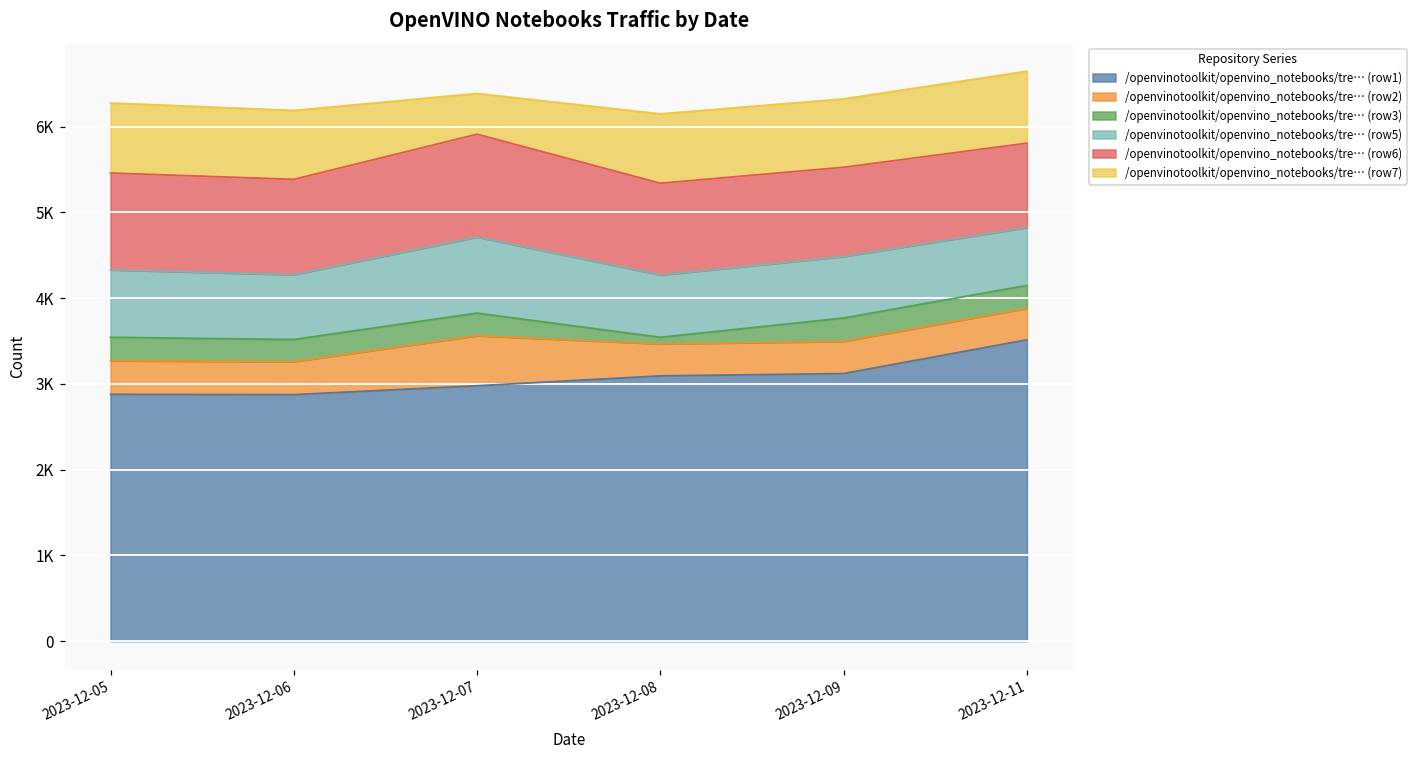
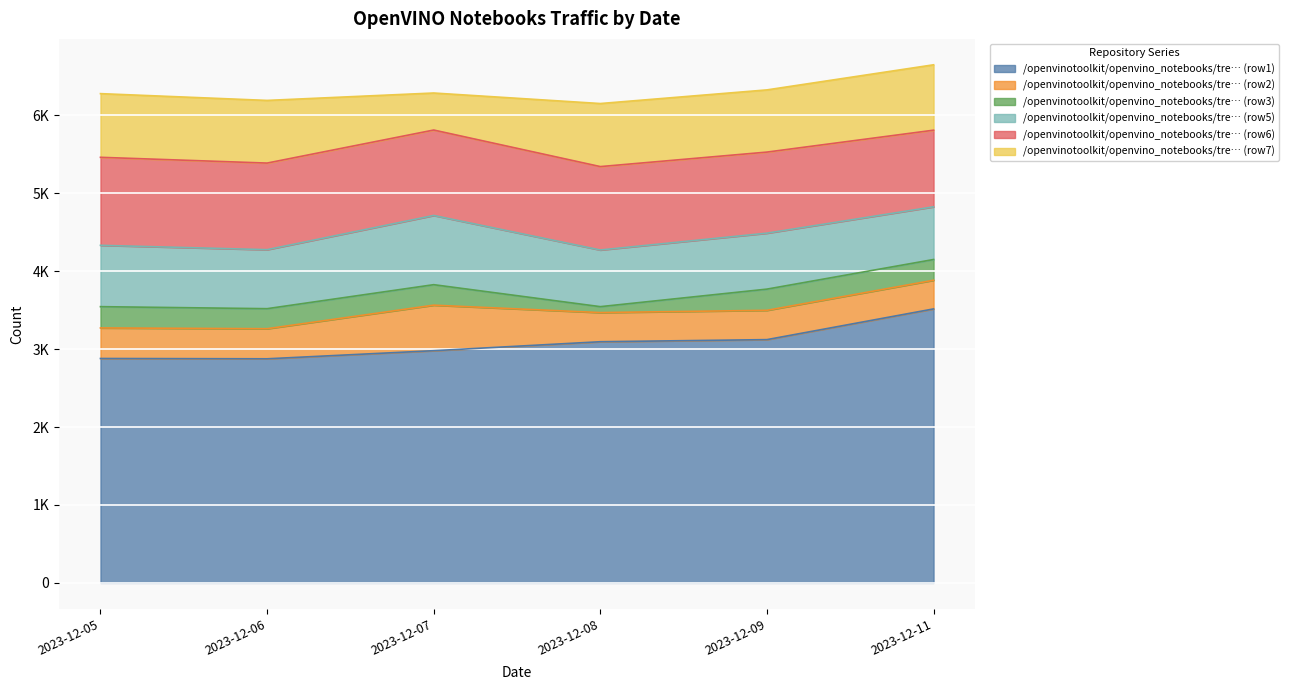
  {
    "/openvinotoolkit/openvino_notebooks/tre… (row1)": {
      "2023-12-05": 2900,
      "2023-12-06": 2900,
      "2023-12-07": 3000,
      "2023-12-08": 3100,
      "2023-12-09": 3100,
      "2023-12-11": 3500
    },
    "/openvinotoolkit/openvino_notebooks/tre… (row2)": {
      "2023-12-05": 400,
      "2023-12-06": 400,
      "2023-12-07": 600,
      "2023-12-08": 400,
      "2023-12-09": 400,
      "2023-12-11": 400
    },
    "/openvinotoolkit/openvino_notebooks/tre… (row3)": {
      "2023-12-05": 300,
      "2023-12-06": 300,
      "2023-12-07": 300,
      "2023-12-08": 100,
      "2023-12-09": 300,
      "2023-12-11": 300
    },
    "/openvinotoolkit/openvino_notebooks/tre… (row5)": {
      "2023-12-05": 800,
      "2023-12-06": 800,
      "2023-12-07": 900,
      "2023-12-08": 700,
      "2023-12-09": 700,
      "2023-12-11": 700
    },
    "/openvinotoolkit/openvino_notebooks/tre… (row6)": {
      "2023-12-05": 1100,
      "2023-12-06": 1100,
-     "2023-12-07": 1200,
+     "2023-12-07": 1100,
      "2023-12-08": 1100,
      "2023-12-09": 1000,
      "2023-12-11": 1000
    },
    "/openvinotoolkit/openvino_notebooks/tre… (row7)": {
      "2023-12-05": 800,
      "2023-12-06": 800,
      "2023-12-07": 500,
      "2023-12-08": 800,
      "2023-12-09": 800,
      "2023-12-11": 800
    }
  }
